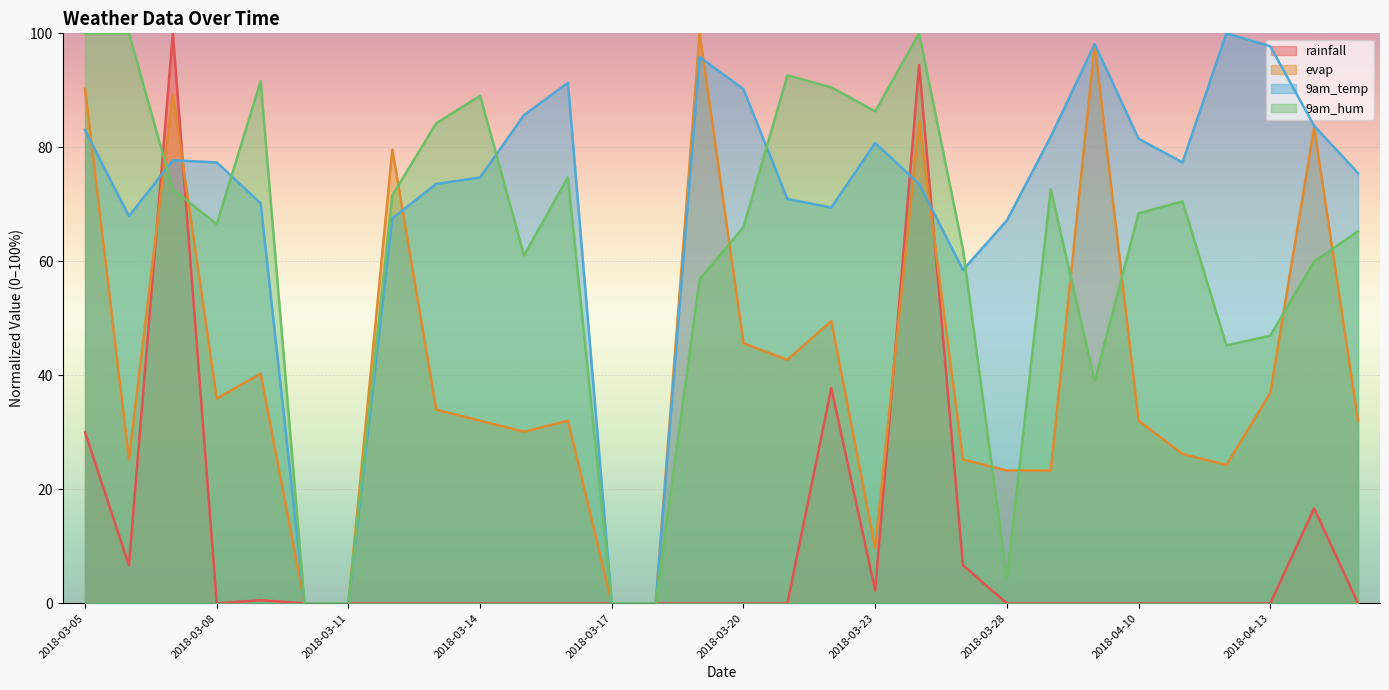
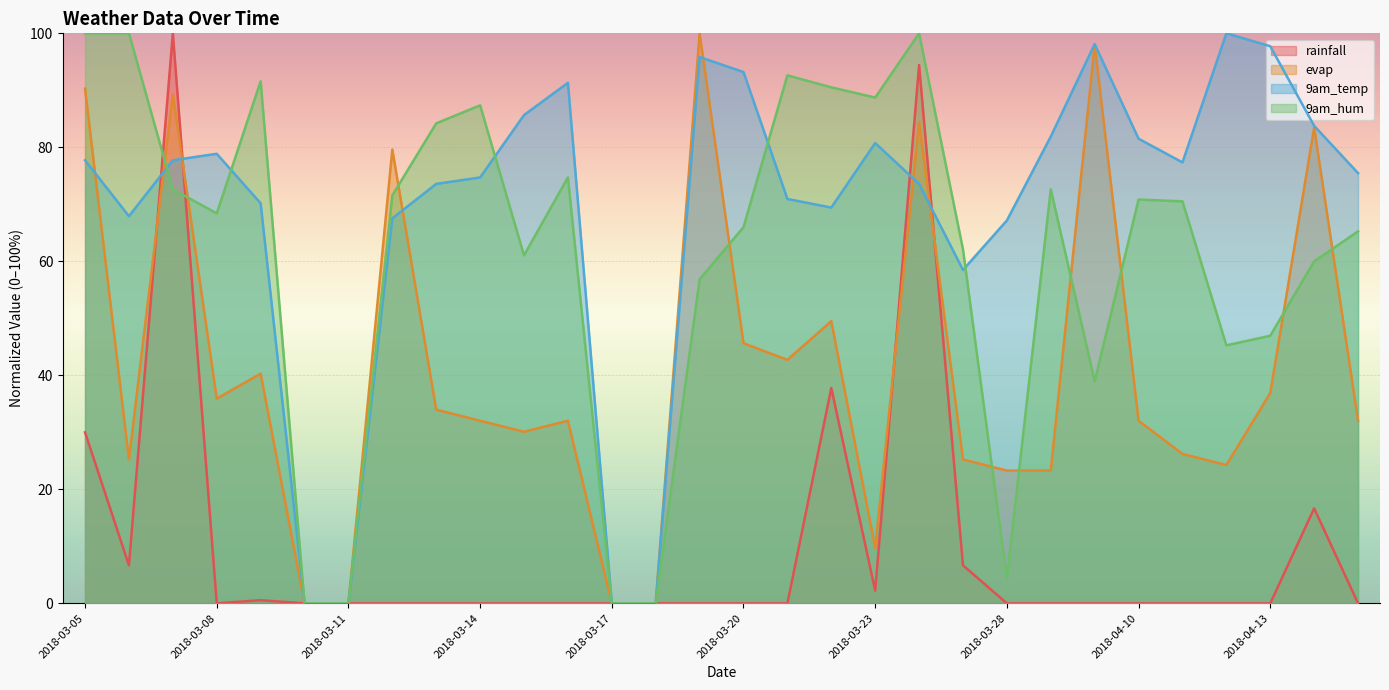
  {
    "9am_temp": {
-     "2018-03-05": 83,
-     "2018-03-08": 77,
+     "2018-03-05": 78,
+     "2018-03-08": 79,
      "2018-03-14": 75,
-     "2018-03-20": 90,
+     "2018-03-20": 93,
      "2018-03-23": 81,
      "2018-03-28": 67,
      "2018-04-10": 82
    },
    "9am_hum": {
      "2018-03-05": 100,
-     "2018-03-08": 67,
-     "2018-03-14": 89,
+     "2018-03-08": 68,
+     "2018-03-14": 87,
      "2018-03-20": 66,
-     "2018-03-23": 86,
+     "2018-03-23": 89,
      "2018-03-28": 4,
-     "2018-04-10": 68,
+     "2018-04-10": 71,
      "2018-04-13": 47
    }
  }
